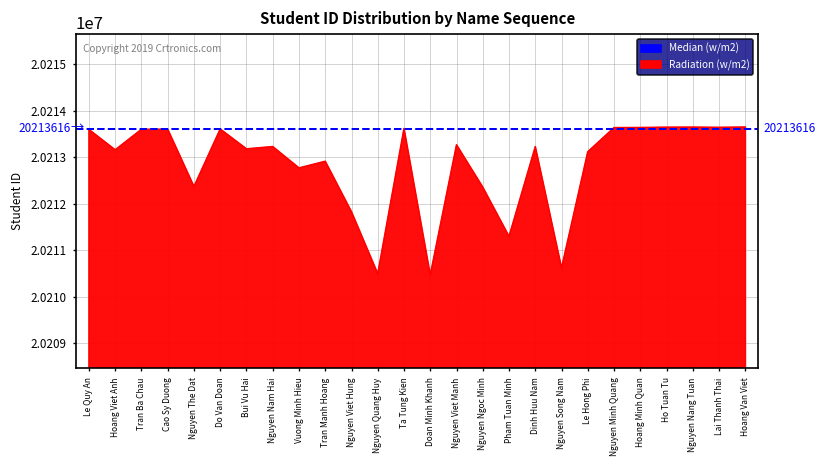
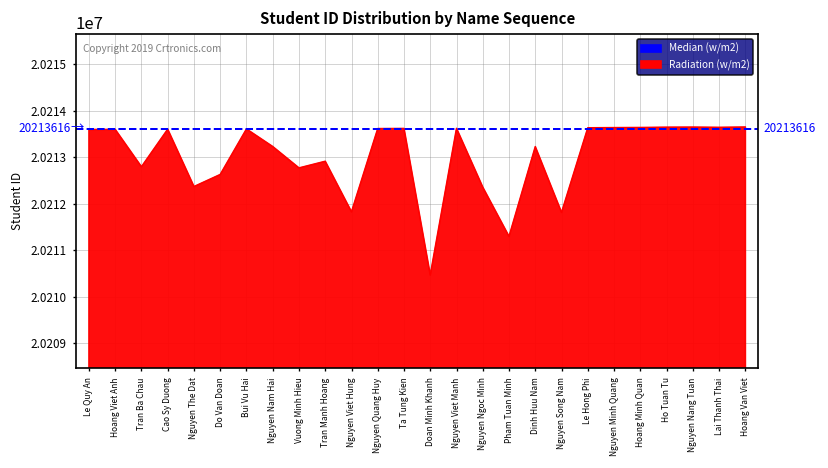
  {
-   "Hoang Viet Anh": 20213200,
-   "Tran Ba Chau": 20213600,
+   "Hoang Viet Anh": 20213600,
+   "Tran Ba Chau": 20212800,
    "Cao Sy Duong": 20213600,
    "Nguyen The Dat": 20212400,
-   "Do Van Doan": 20213600,
-   "Bui Vu Hai": 20213200,
+   "Do Van Doan": 20212600,
+   "Bui Vu Hai": 20213600,
    "Nguyen Nam Hai": 20213200,
    "Vuong Minh Hieu": 20212800,
    "Tran Manh Hoang": 20212900,
    "Nguyen Viet Hung": 20211800,
-   "Nguyen Quang Huy": 20210500,
+   "Nguyen Quang Huy": 20213600,
    "Ta Tung Kien": 20213600,
    "Doan Minh Khanh": 20210500,
-   "Nguyen Viet Manh": 20213300,
+   "Nguyen Viet Manh": 20213600,
    "Nguyen Ngoc Minh": 20212400,
    "Pham Tuan Minh": 20211300,
    "Dinh Huu Nam": 20213200,
-   "Nguyen Song Nam": 20210600,
-   "Le Hong Phi": 20213100,
+   "Nguyen Song Nam": 20211800,
+   "Le Hong Phi": 20213600,
    "Nguyen Minh Quang": 20213600,
    "Hoang Minh Quan": 20213600,
    "Ho Tuan Tu": 20213600,
    "Nguyen Nang Tuan": 20213600,
    "Lai Thanh Thai": 20213600
  }
